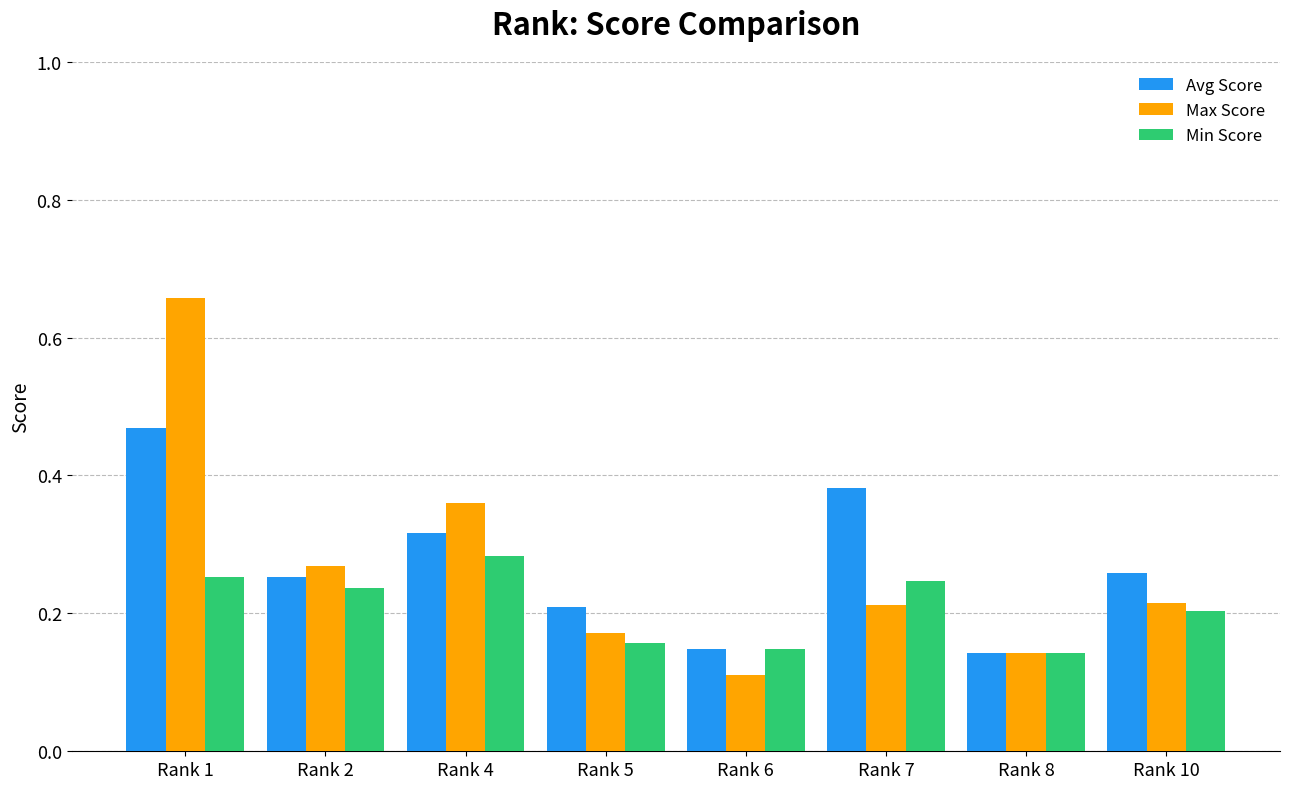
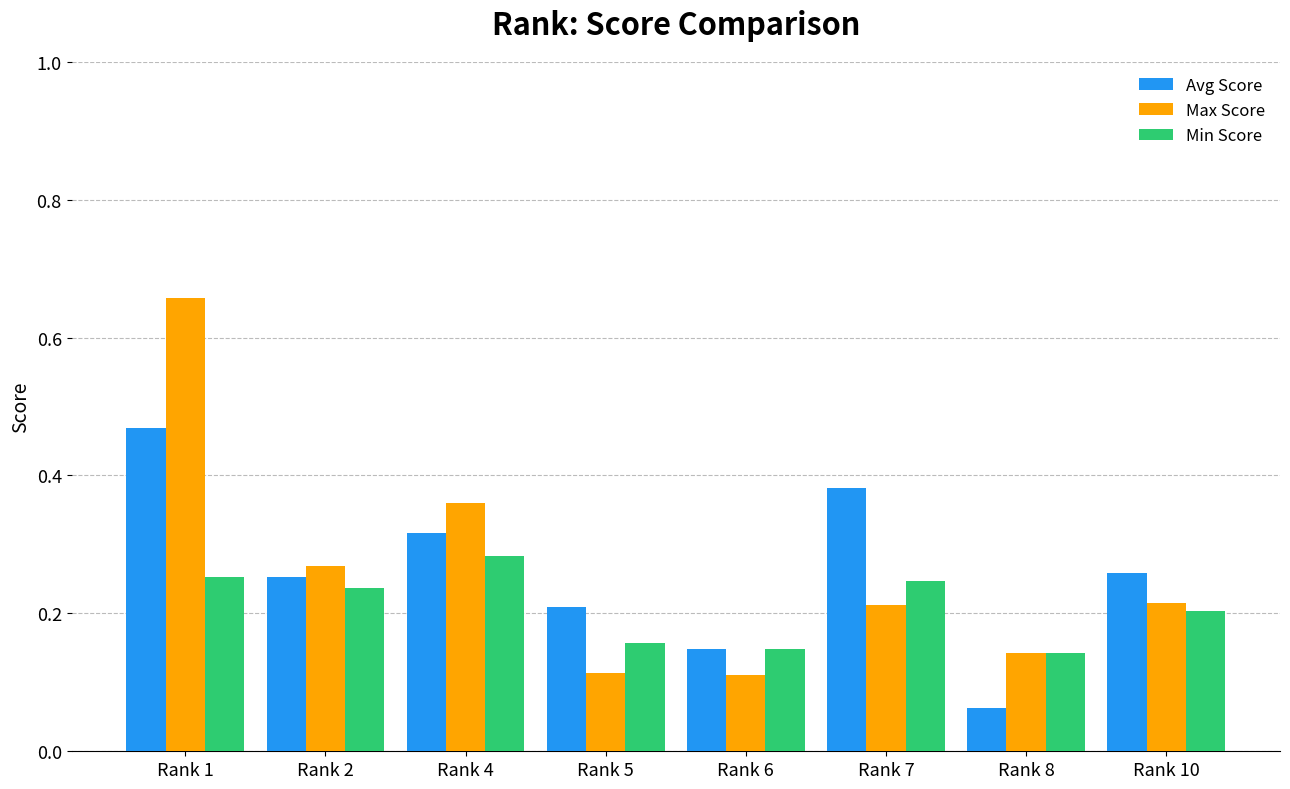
  {
    "Avg Score": {
      "Rank 1": 0.47,
      "Rank 2": 0.25,
      "Rank 4": 0.32,
      "Rank 5": 0.21,
      "Rank 6": 0.15,
      "Rank 7": 0.38,
-     "Rank 8": 0.14,
+     "Rank 8": 0.06,
      "Rank 10": 0.26
    },
    "Max Score": {
      "Rank 1": 0.66,
      "Rank 2": 0.27,
      "Rank 4": 0.36,
-     "Rank 5": 0.17,
+     "Rank 5": 0.11,
      "Rank 6": 0.11,
      "Rank 7": 0.21,
      "Rank 8": 0.14,
      "Rank 10": 0.21
    },
    "Min Score": {
      "Rank 1": 0.25,
      "Rank 2": 0.24,
      "Rank 4": 0.28,
      "Rank 5": 0.16,
      "Rank 6": 0.15,
      "Rank 7": 0.25,
      "Rank 8": 0.14,
      "Rank 10": 0.20
    }
  }
